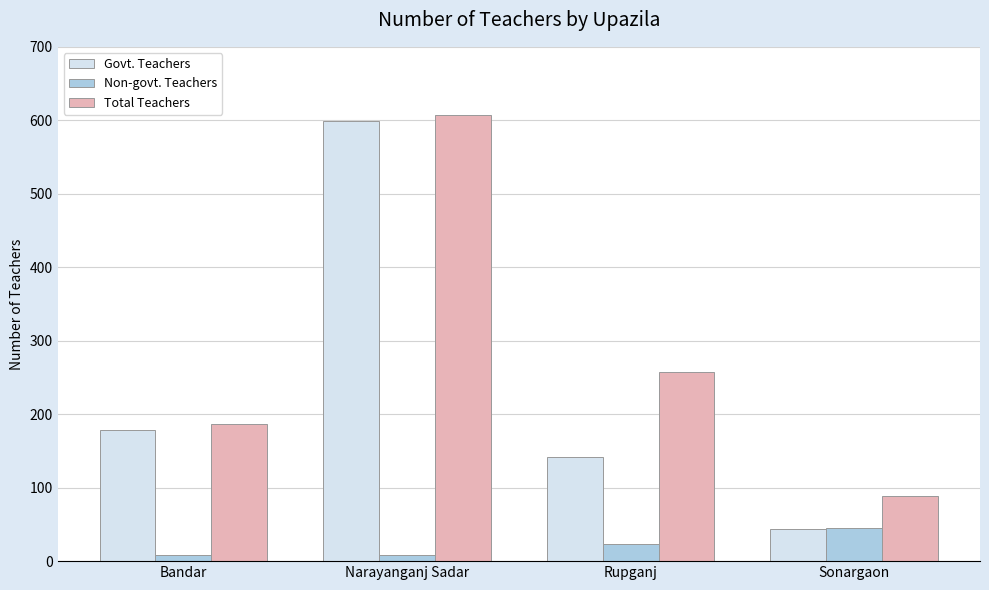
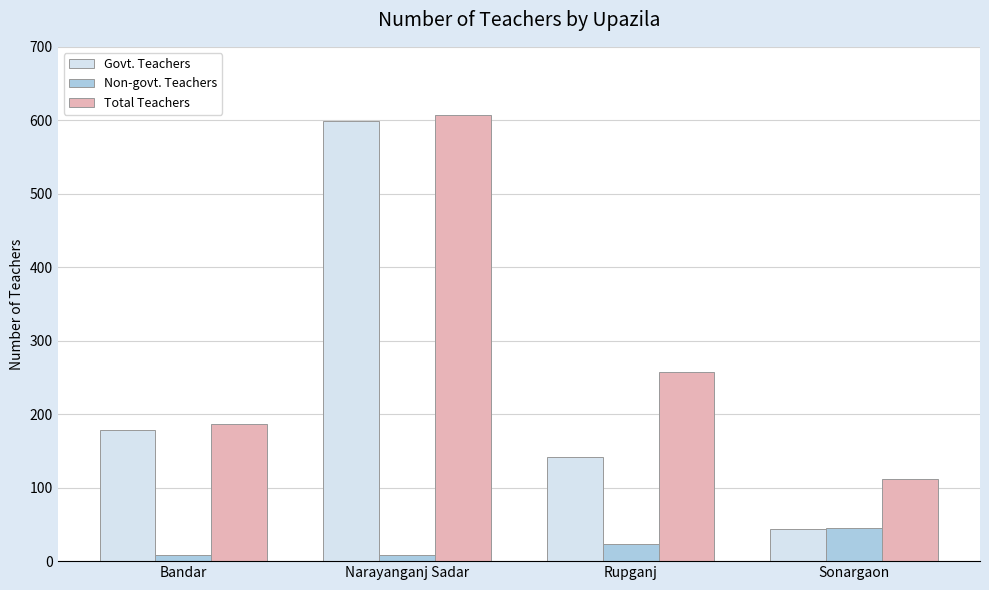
  {
    "Total Teachers": {
      "Bandar": 190,
      "Narayanganj Sadar": 610,
      "Rupganj": 260,
-     "Sonargaon": 90
+     "Sonargaon": 110
    }
  }
